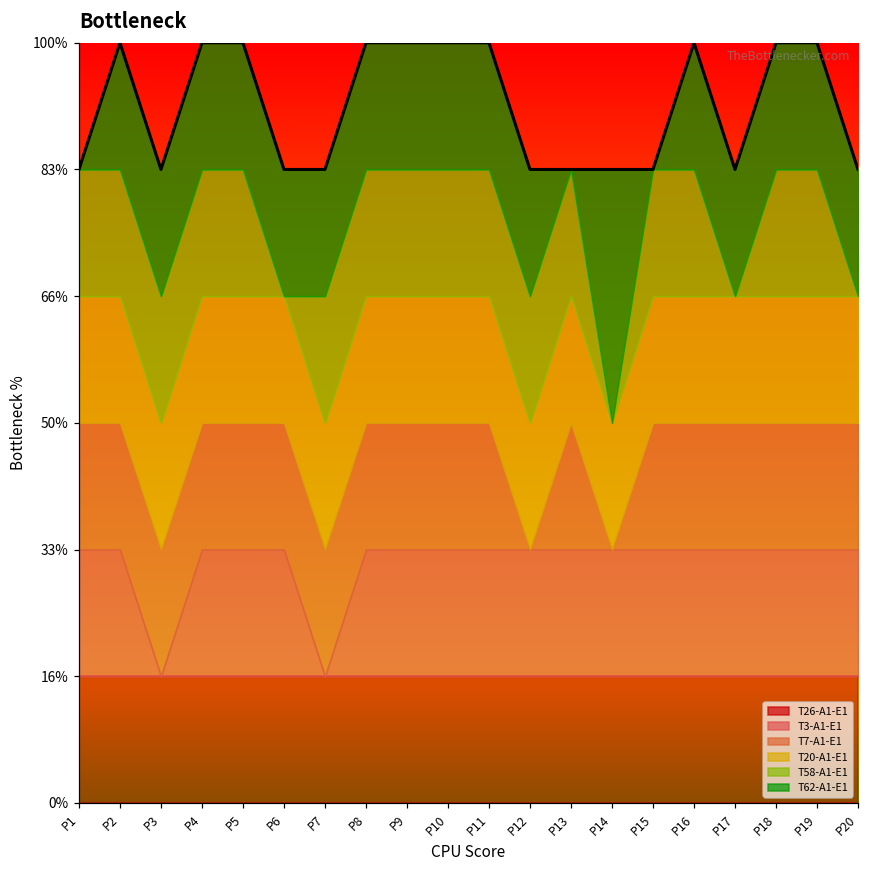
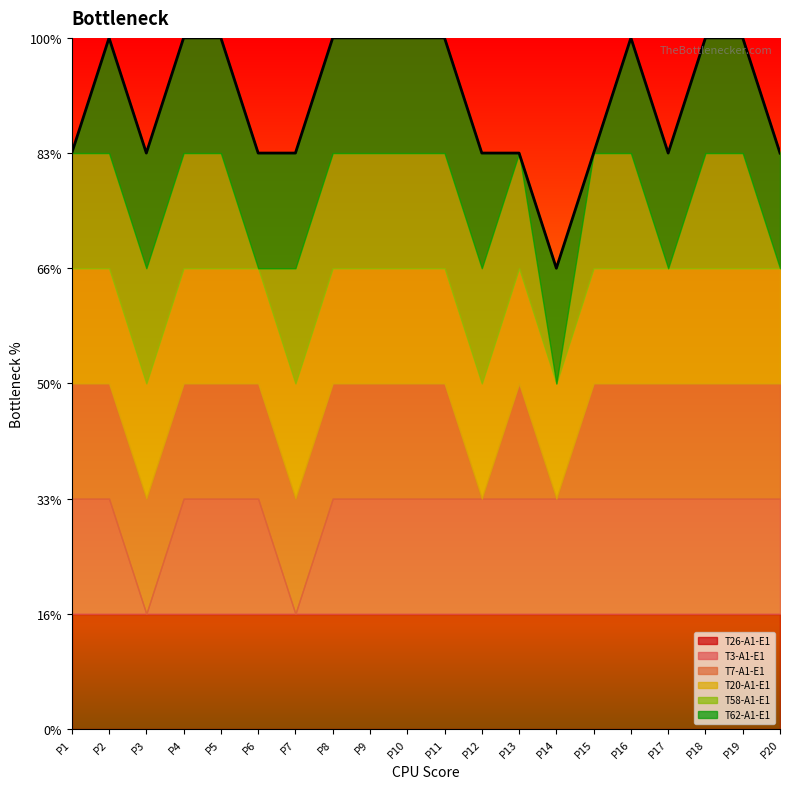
  {
    "T26-A1-E1": {
      "P1": "17%",
      "P2": "17%",
      "P4": "17%",
      "P5": "17%",
      "P6": "17%",
      "P8": "17%",
      "P9": "17%",
      "P10": "17%",
      "P11": "17%",
      "P12": "17%",
      "P13": "17%",
      "P14": "17%",
      "P15": "17%",
      "P16": "17%",
      "P17": "17%",
      "P18": "17%",
      "P19": "17%",
      "P20": "17%"
    },
    "T20-A1-E1": {
      "P1": "17%",
      "P2": "17%",
      "P3": "17%",
      "P4": "17%",
      "P5": "17%",
      "P7": "17%",
      "P8": "17%",
      "P9": "17%",
      "P10": "17%",
      "P11": "17%",
      "P12": "17%",
      "P13": "17%",
      "P15": "17%",
      "P16": "17%",
      "P18": "17%",
      "P19": "17%"
    },
    "T58-A1-E1": {
      "P2": "17%",
      "P3": "17%",
      "P4": "17%",
      "P5": "17%",
      "P7": "17%",
      "P8": "17%",
      "P9": "17%",
      "P10": "17%",
      "P11": "17%",
      "P12": "17%",
      "P16": "17%",
      "P18": "17%",
      "P19": "17%"
    },
    "T62-A1-E1": {
      "P2": "17%",
      "P3": "17%",
      "P4": "17%",
      "P5": "17%",
      "P6": "17%",
      "P7": "17%",
      "P8": "17%",
      "P9": "17%",
      "P10": "17%",
      "P11": "17%",
      "P12": "17%",
-     "P14": "33%",
+     "P14": "17%",
      "P16": "17%",
      "P17": "17%",
      "P18": "17%",
      "P19": "17%",
      "P20": "17%"
    }
  }
